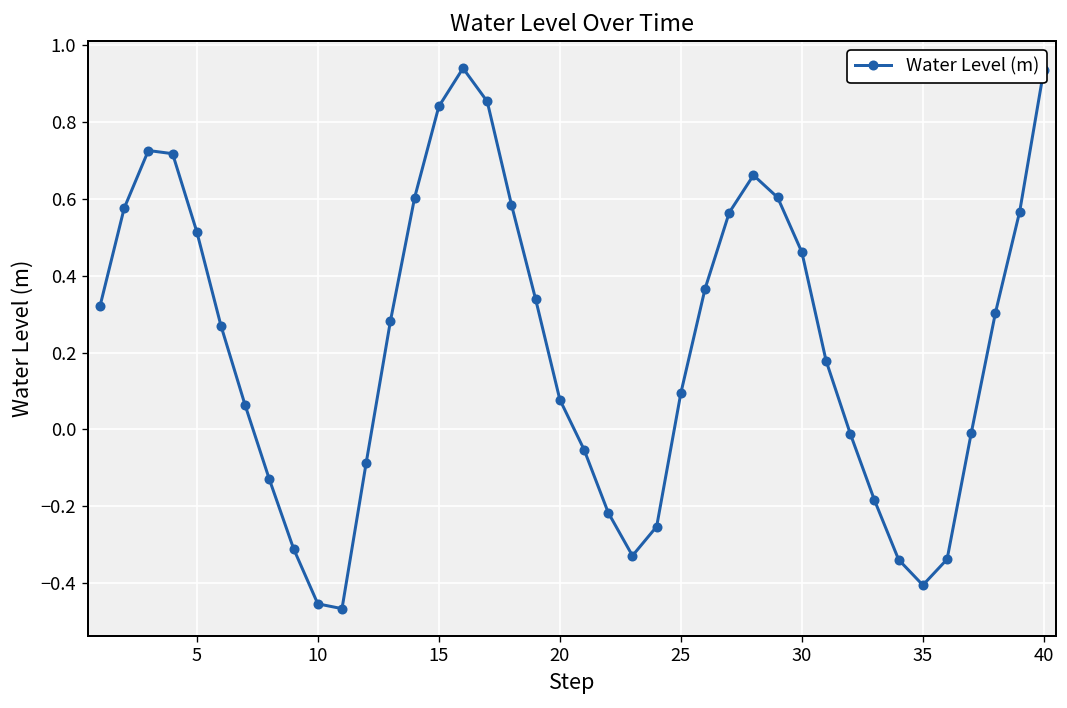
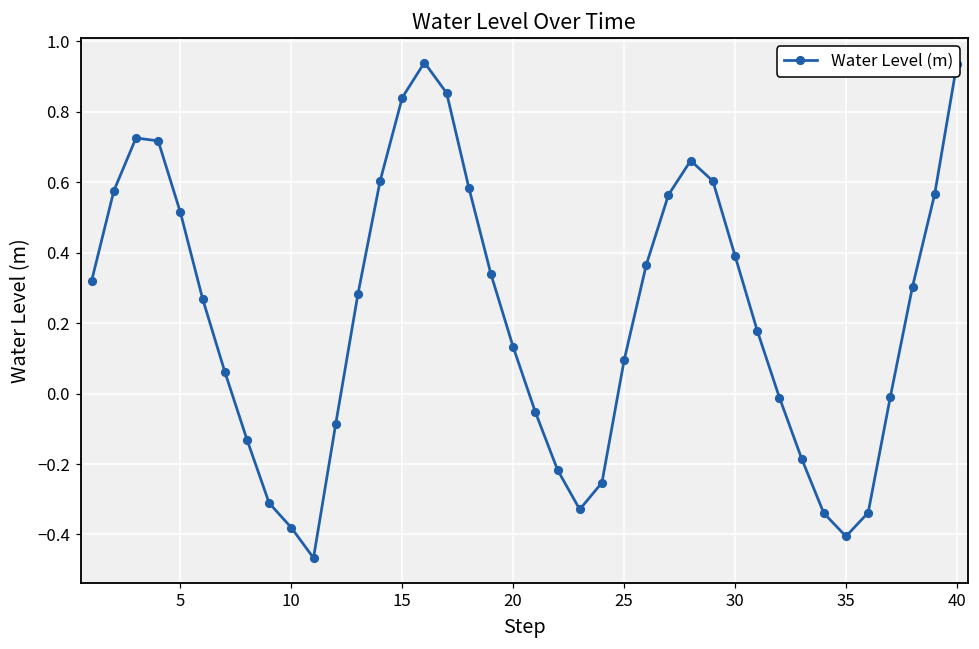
  {
    "5": 0.51,
-   "10": -0.45,
+   "10": -0.38,
    "15": 0.84,
-   "20": 0.08,
+   "20": 0.13,
    "25": 0.09,
-   "30": 0.46,
+   "30": 0.39,
    "35": -0.41
  }
